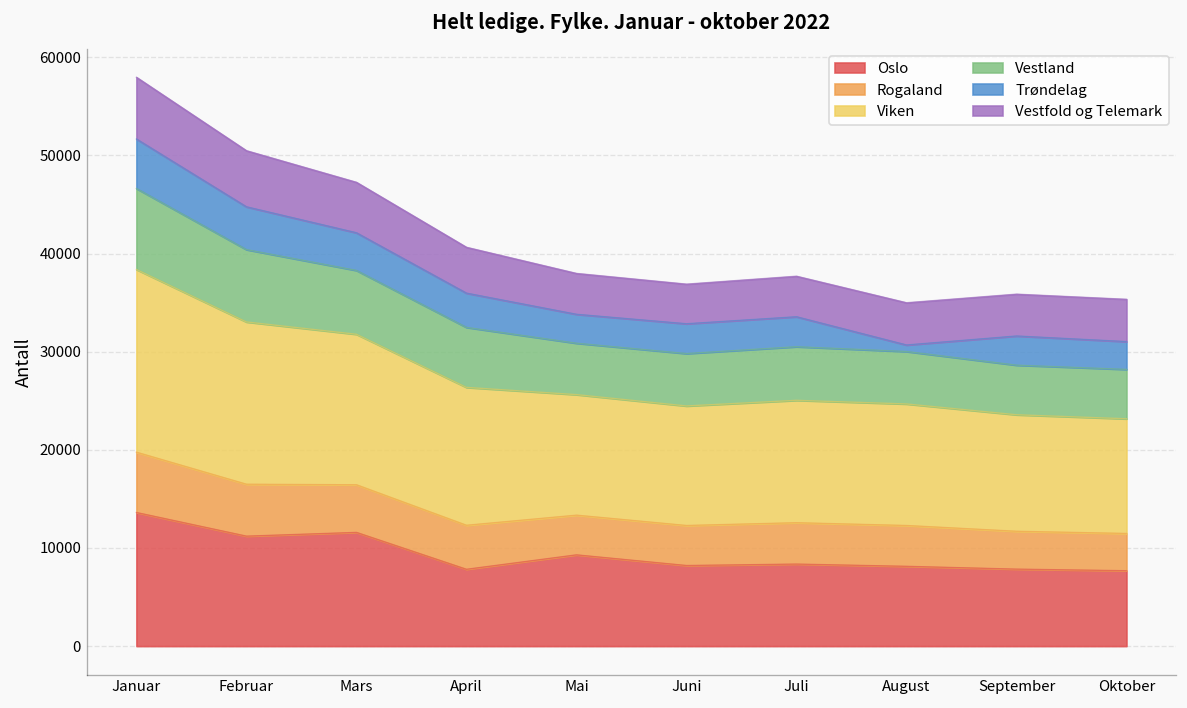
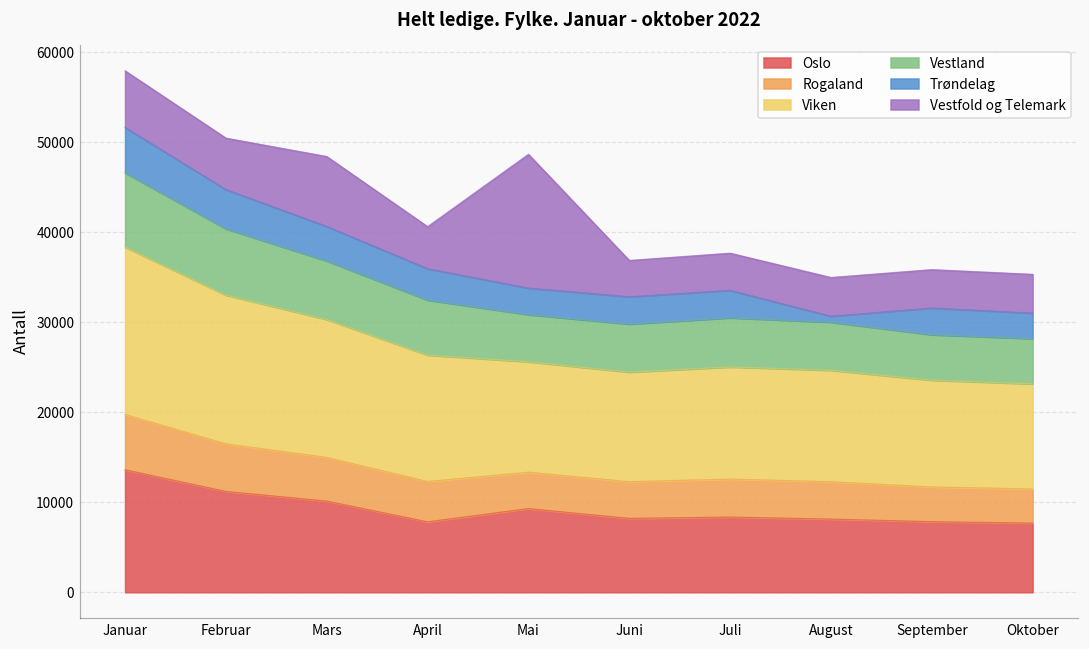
  {
    "Oslo": {
      "Januar": 14000,
      "Februar": 11000,
-     "Mars": 12000,
+     "Mars": 10000,
      "April": 8000,
      "Mai": 9000,
      "Juni": 8000,
      "Juli": 8000,
      "August": 8000,
      "September": 8000,
      "Oktober": 8000
    },
    "Vestland": {
      "Januar": 8000,
      "Februar": 7000,
      "Mars": 7000,
      "April": 6000,
      "Mai": 5000,
      "Juni": 5000,
      "Juli": 5000,
      "August": 5000,
      "September": 5000,
      "Oktober": 5000
    },
    "Trøndelag": {
      "Januar": 5000,
      "Februar": 4000,
      "Mars": 4000,
      "April": 3000,
      "Mai": 3000,
      "Juni": 3000,
      "Juli": 3000,
      "August": 1000,
      "September": 3000,
      "Oktober": 3000
    },
    "Vestfold og Telemark": {
      "Januar": 6000,
      "Februar": 6000,
-     "Mars": 5000,
+     "Mars": 8000,
      "April": 5000,
-     "Mai": 4000,
+     "Mai": 15000,
      "Juni": 4000,
      "Juli": 4000,
      "August": 4000,
      "September": 4000,
      "Oktober": 4000
    }
  }
